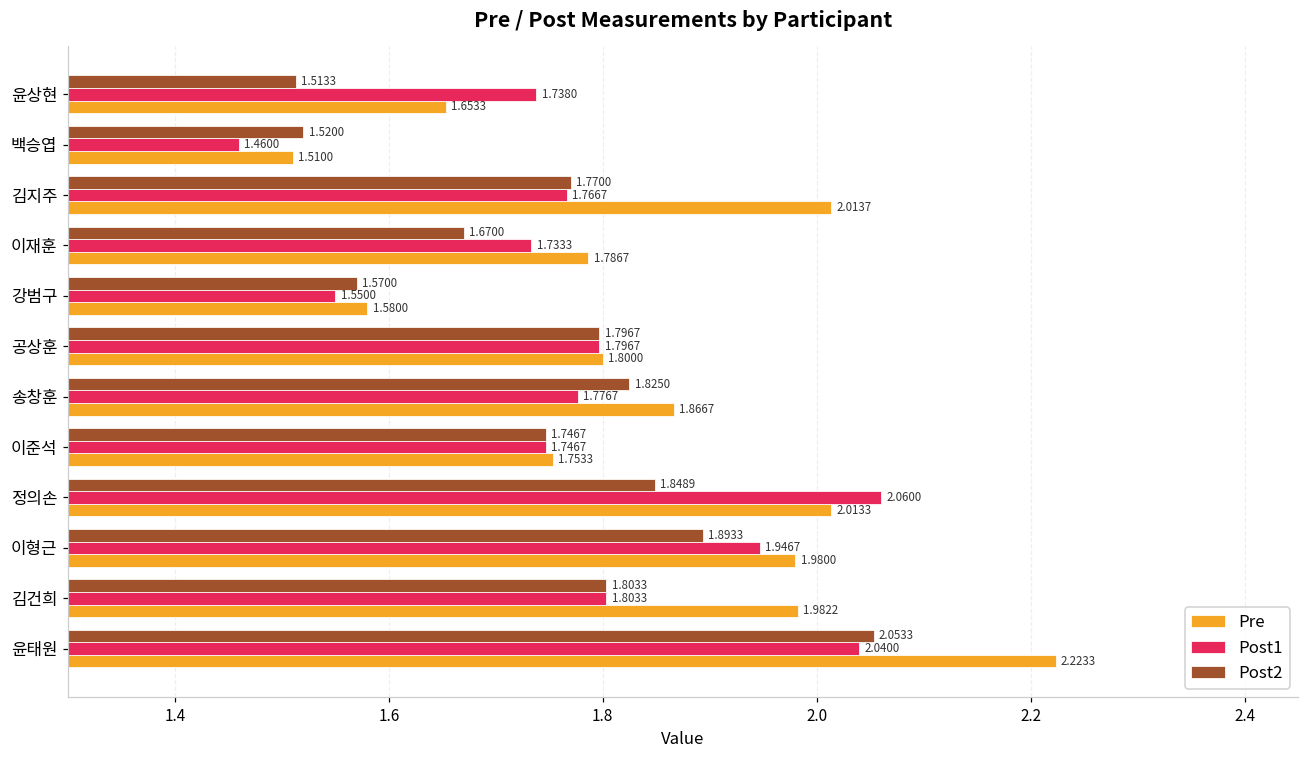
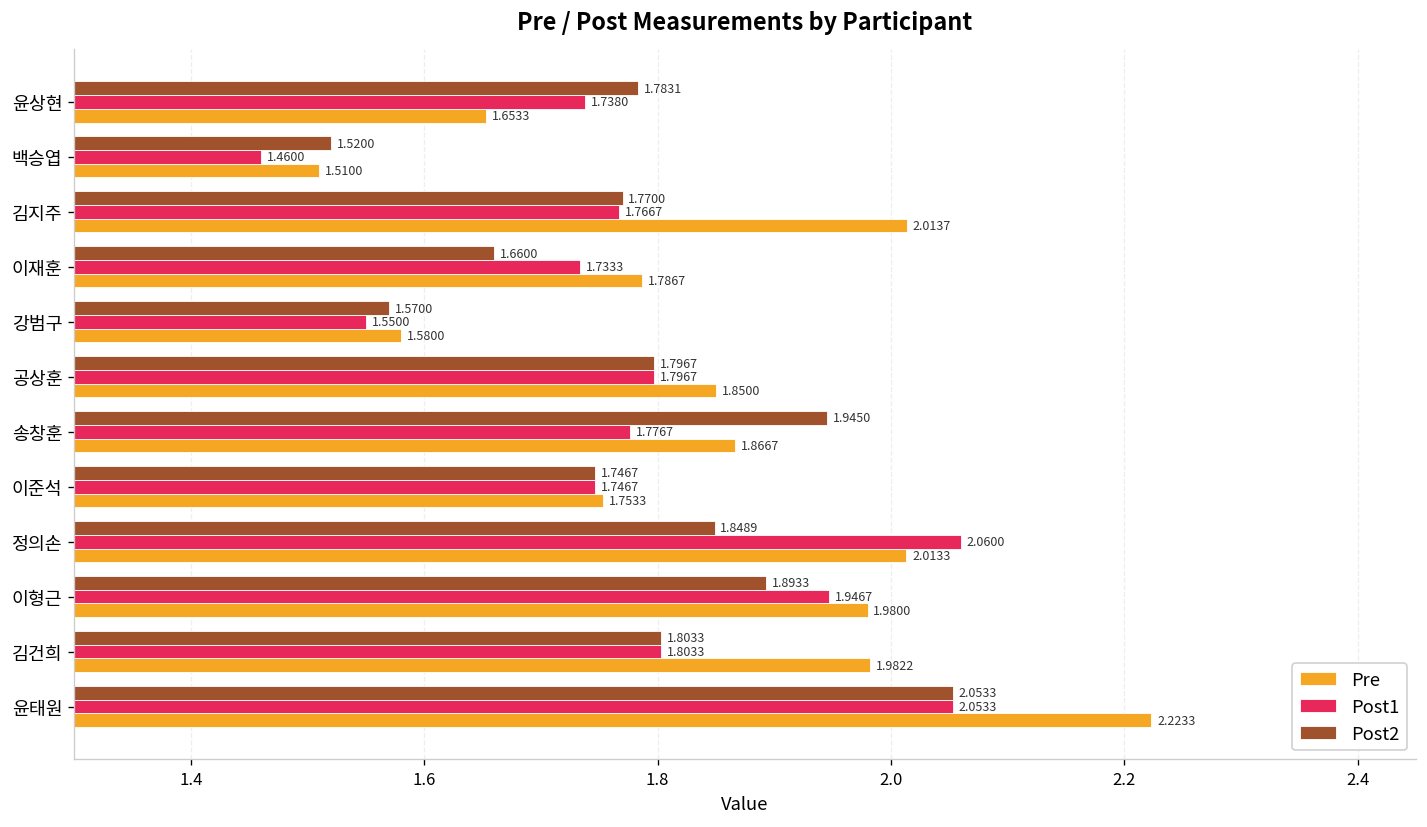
  {
    "Pre": {
      "윤상현": 1.6533,
      "백승엽": 1.5100,
      "김지주": 2.0137,
      "이재훈": 1.7867,
      "강범구": 1.5800,
-     "공상훈": 1.8000,
+     "공상훈": 1.8500,
      "송창훈": 1.8667,
      "이준석": 1.7533,
      "정의손": 2.0133,
      "이형근": 1.9800,
      "김건희": 1.9822,
      "윤태원": 2.2233
    },
    "Post1": {
      "윤상현": 1.7380,
      "백승엽": 1.4600,
      "김지주": 1.7667,
      "이재훈": 1.7333,
      "강범구": 1.5500,
      "공상훈": 1.7967,
      "송창훈": 1.7767,
      "이준석": 1.7467,
      "정의손": 2.0600,
      "이형근": 1.9467,
      "김건희": 1.8033,
-     "윤태원": 2.0400
+     "윤태원": 2.0533
    },
    "Post2": {
-     "윤상현": 1.5133,
+     "윤상현": 1.7831,
      "백승엽": 1.5200,
      "김지주": 1.7700,
-     "이재훈": 1.6700,
+     "이재훈": 1.6600,
      "강범구": 1.5700,
      "공상훈": 1.7967,
-     "송창훈": 1.8250,
+     "송창훈": 1.9450,
      "이준석": 1.7467,
      "정의손": 1.8489,
      "이형근": 1.8933,
      "김건희": 1.8033,
      "윤태원": 2.0533
    }
  }
